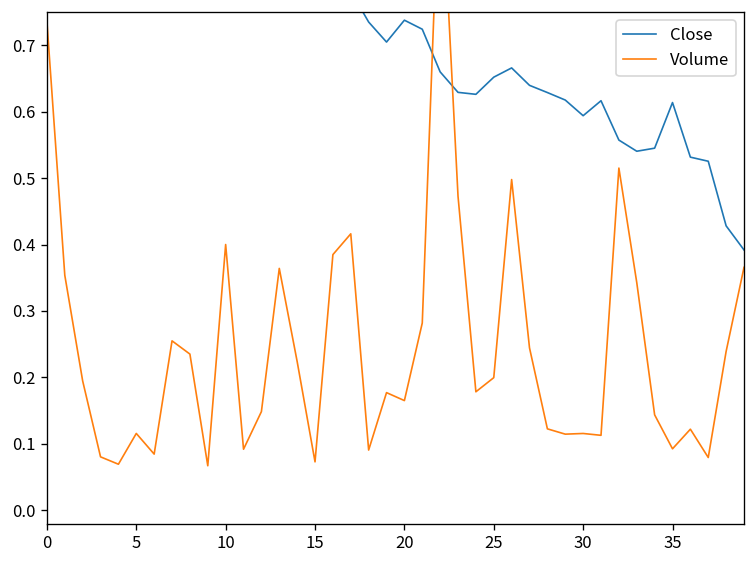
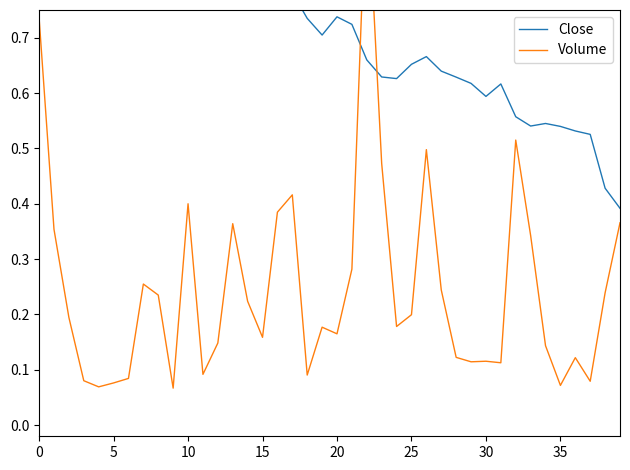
  {
    "Close": {
      "20": 0.74,
      "25": 0.65,
      "30": 0.59,
-     "35": 0.61
+     "35": 0.54
    },
    "Volume": {
      "0": 0.74,
-     "5": 0.12,
+     "5": 0.08,
      "10": 0.40,
-     "15": 0.07,
+     "15": 0.16,
      "20": 0.17,
      "25": 0.20,
      "30": 0.12,
-     "35": 0.09
+     "35": 0.07
    }
  }
